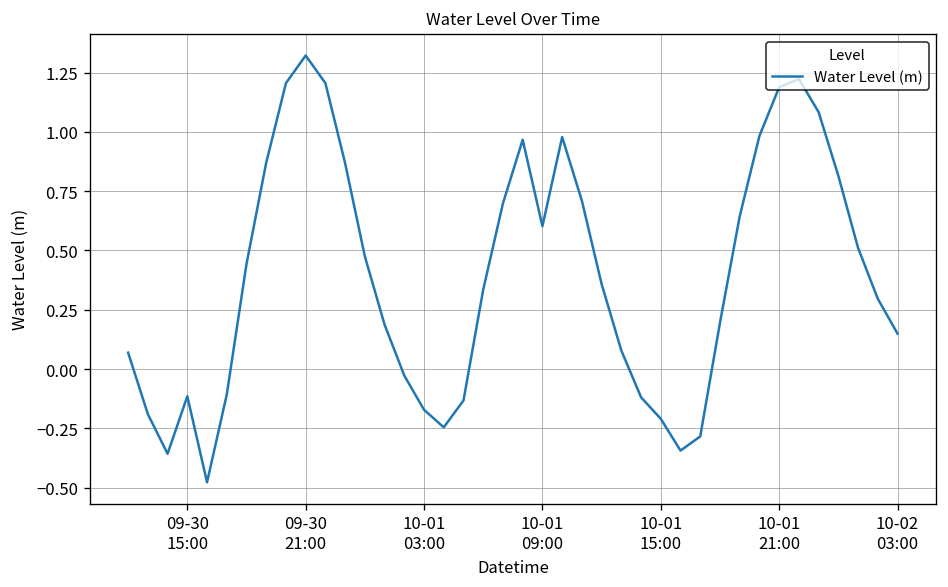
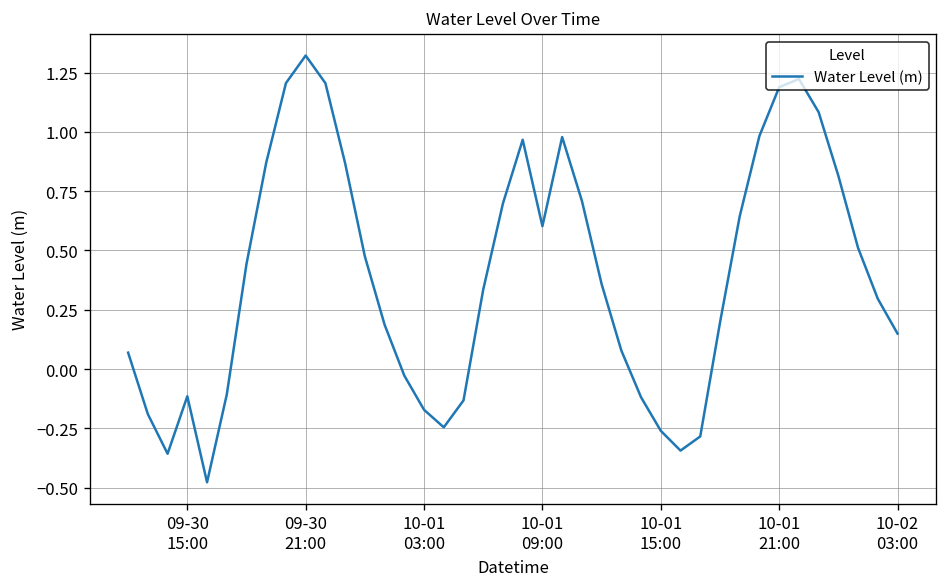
  {
    "09-30 15:00": -0.11,
    "09-30 21:00": 1.32,
    "10-01 03:00": -0.17,
    "10-01 09:00": 0.60,
-   "10-01 15:00": -0.21,
+   "10-01 15:00": -0.26,
    "10-02 03:00": 0.15
  }
